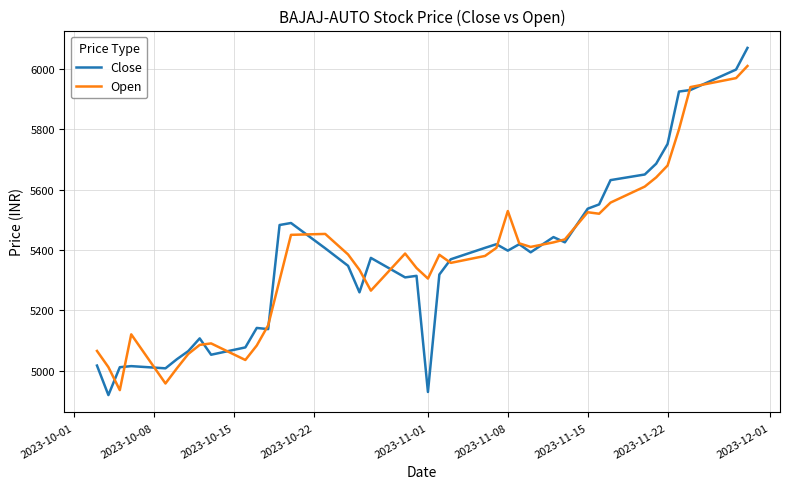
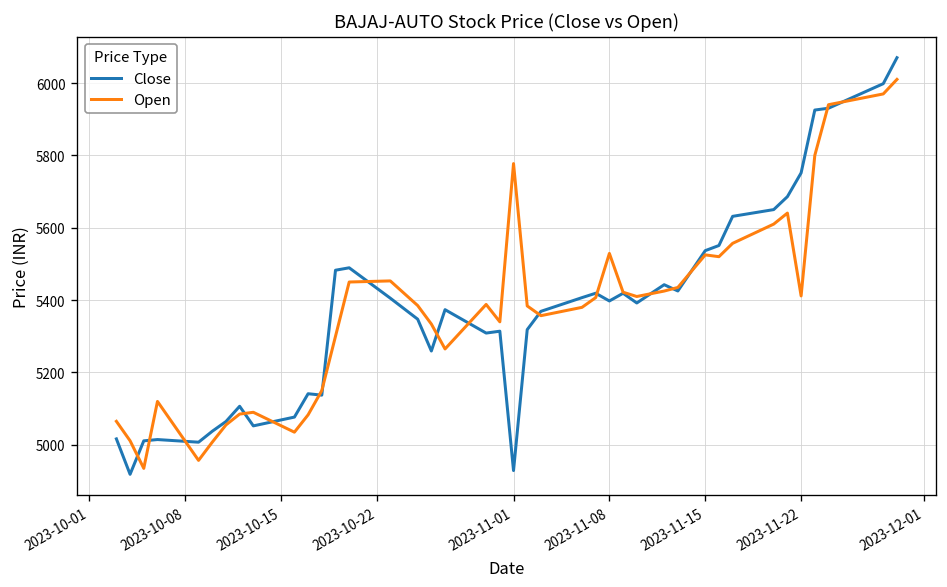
  {
    "Close": {
      "2023-11-01": 4930,
      "2023-11-08": 5400,
      "2023-11-15": 5540,
      "2023-11-22": 5750
    },
    "Open": {
-     "2023-11-01": 5310,
+     "2023-11-01": 5780,
      "2023-11-08": 5530,
      "2023-11-15": 5530,
-     "2023-11-22": 5680
+     "2023-11-22": 5410
    }
  }
